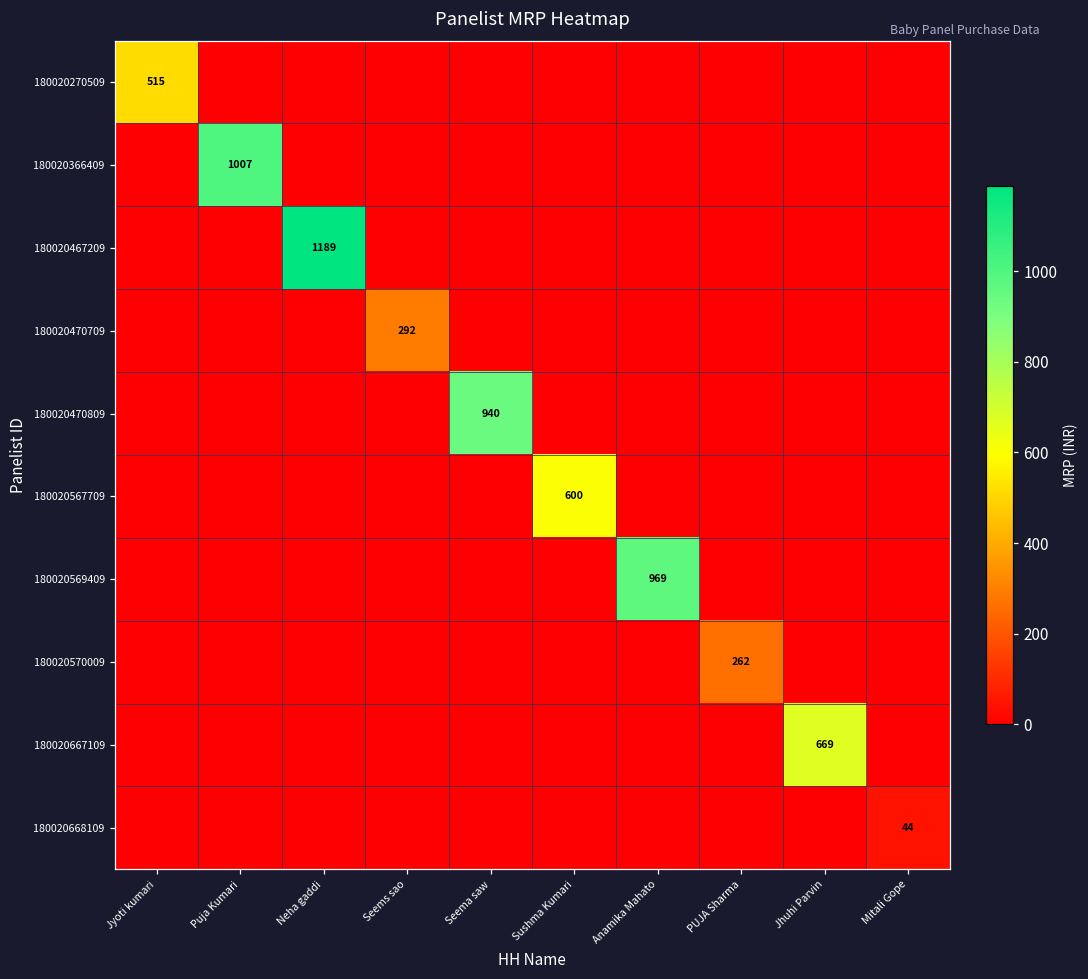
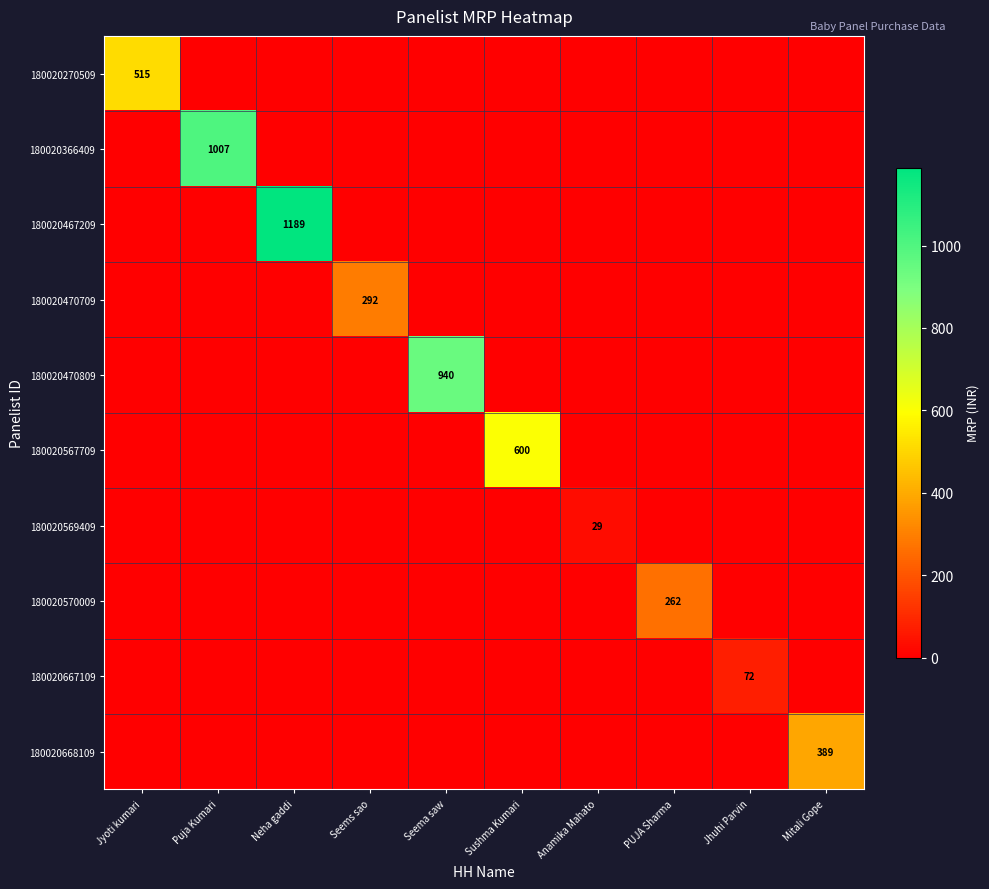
  {
    "180020270509": {
      "Jyoti kumari": 515
    },
    "180020366409": {
      "Puja Kumari": 1007
    },
    "180020467209": {
      "Neha gaddi": 1189
    },
    "180020470709": {
      "Seems sao": 292
    },
    "180020470809": {
      "Seema saw": 940
    },
    "180020567709": {
      "Sushma Kumari": 600
    },
    "180020569409": {
-     "Anamika Mahato": 969
+     "Anamika Mahato": 29
    },
    "180020570009": {
      "PUJA Sharma": 262
    },
    "180020667109": {
-     "Jhuhi Parvin": 669
+     "Jhuhi Parvin": 72
    },
    "180020668109": {
-     "Mitali Gope": 44
+     "Mitali Gope": 389
    }
  }
